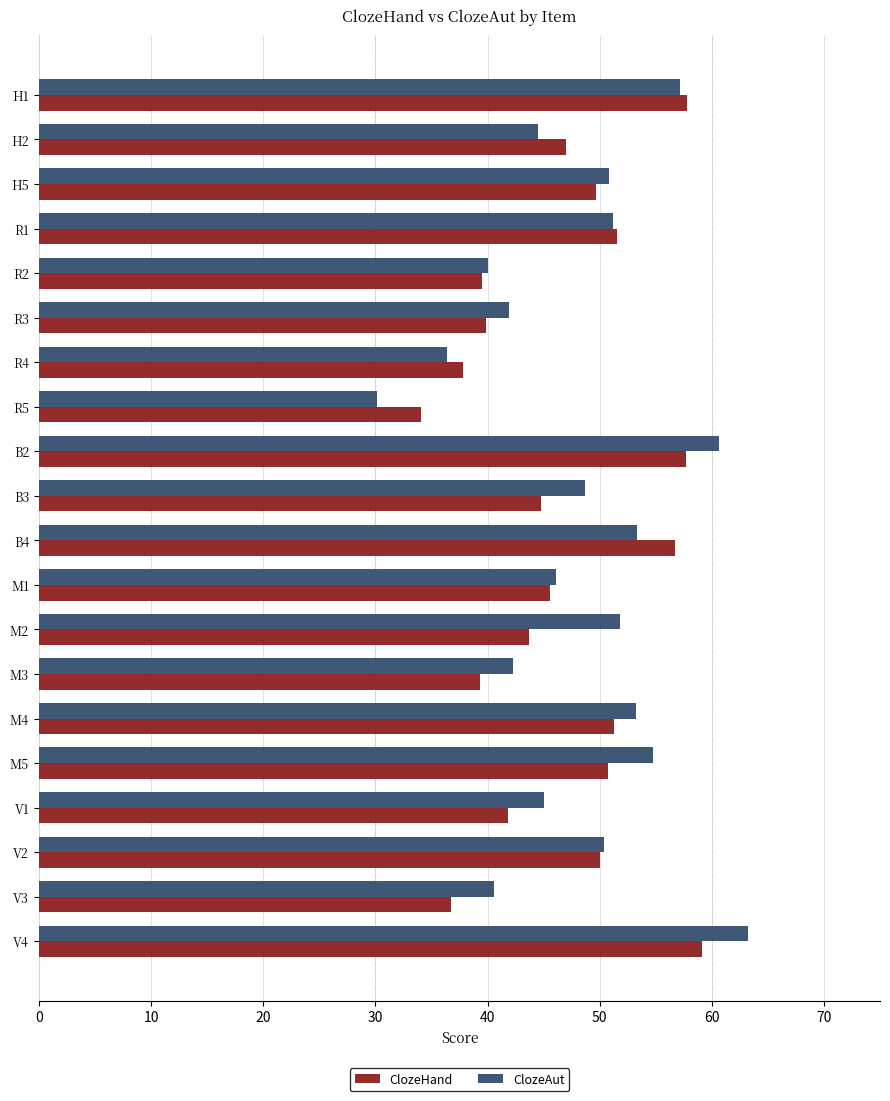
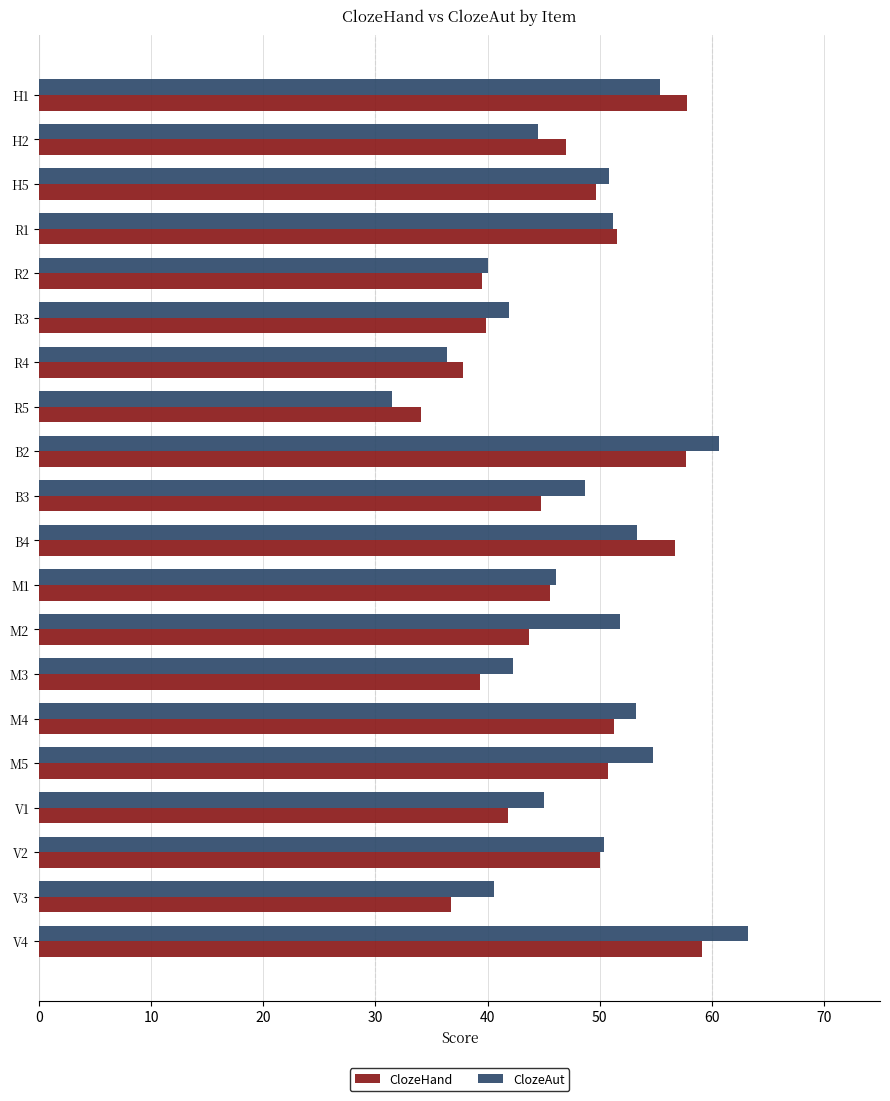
  {
    "ClozeHand": {
      "H1": 57.8,
      "H2": 47.0,
      "H5": 49.7,
      "R1": 51.6,
      "R2": 39.5,
      "R3": 39.8,
      "R4": 37.8,
      "R5": 34.1,
      "B2": 57.7,
      "B3": 44.8,
      "B4": 56.8,
      "M1": 45.5,
      "M2": 43.7,
      "M3": 39.3,
      "M4": 51.2,
      "M5": 50.8,
      "V1": 41.8,
      "V2": 50.1,
      "V3": 36.7,
      "V4": 59.1
    },
    "ClozeAut": {
-     "H1": 57.2,
+     "H1": 55.4,
      "H2": 44.5,
      "H5": 50.8,
      "R1": 51.2,
      "R2": 40.0,
      "R3": 41.9,
      "R4": 36.4,
-     "R5": 30.1,
+     "R5": 31.5,
      "B2": 60.6,
      "B3": 48.7,
      "B4": 53.3,
      "M1": 46.1,
      "M2": 51.9,
      "M3": 42.2,
      "M4": 53.2,
      "M5": 54.7,
      "V1": 45.0,
      "V2": 50.3,
      "V3": 40.5,
      "V4": 63.2
    }
  }
